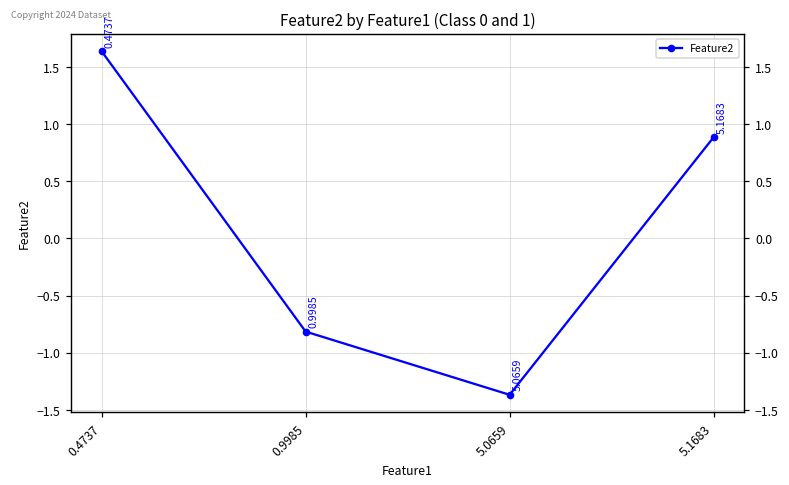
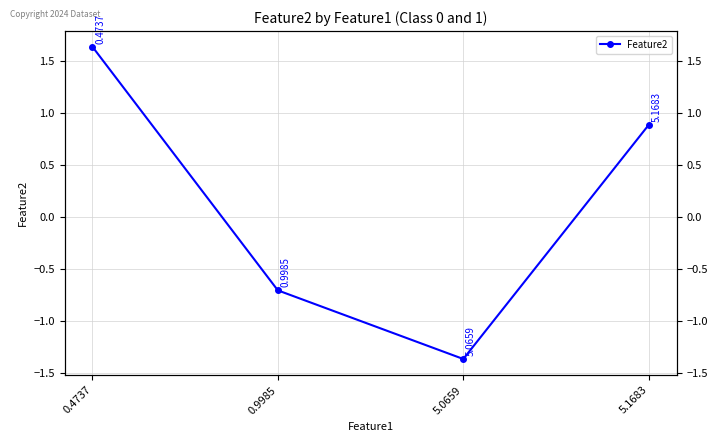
  {
-   "0.9985": -0.81
+   "0.9985": -0.71
  }
